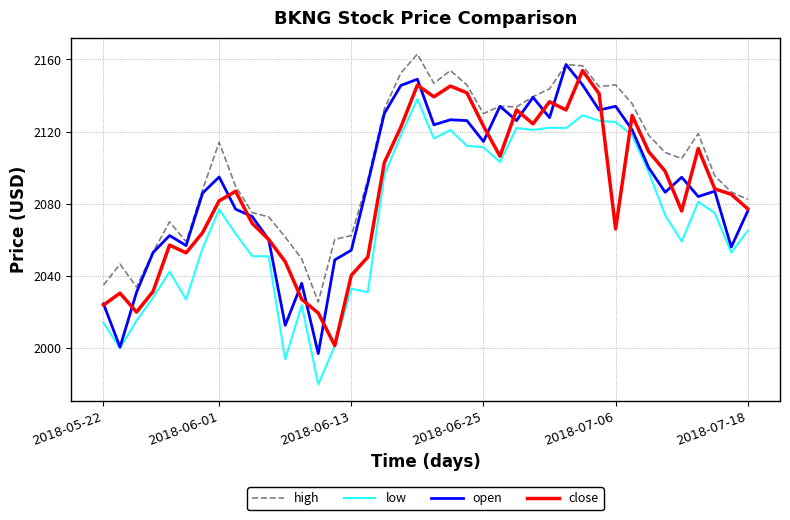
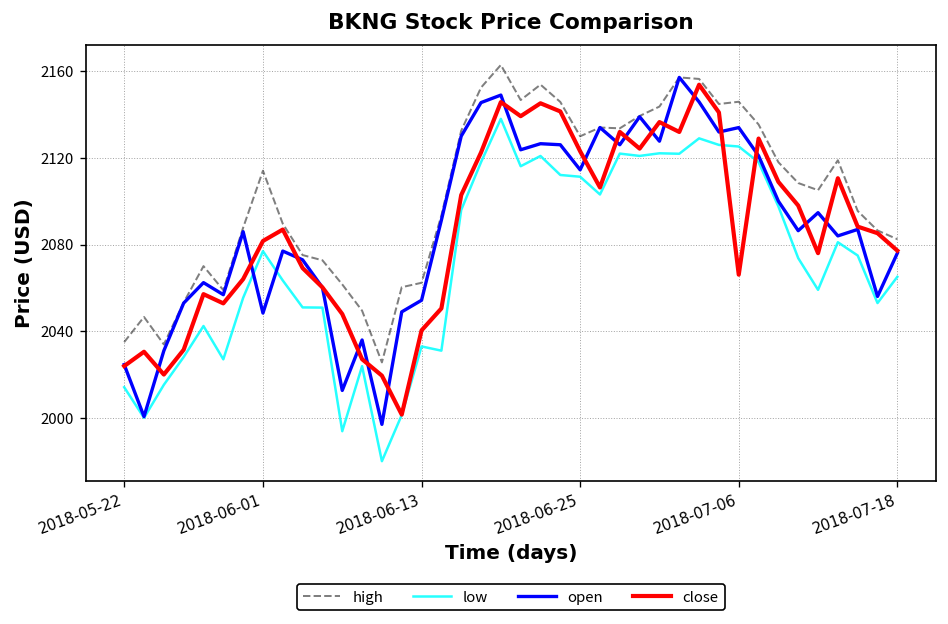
  {
    "high": {
      "2018-05-22": 2035,
      "2018-06-01": 2114,
      "2018-06-13": 2062,
      "2018-06-25": 2130,
      "2018-07-06": 2146,
      "2018-07-18": 2082
    },
    "low": {
      "2018-05-22": 2014,
      "2018-06-01": 2077,
      "2018-06-13": 2033,
      "2018-06-25": 2111,
      "2018-07-06": 2125,
      "2018-07-18": 2065
    },
    "open": {
-     "2018-06-01": 2095,
+     "2018-06-01": 2048,
      "2018-06-13": 2054,
      "2018-06-25": 2115,
      "2018-07-06": 2134
    },
    "close": {
      "2018-06-01": 2082,
      "2018-06-13": 2040,
      "2018-06-25": 2123,
      "2018-07-06": 2066
    }
  }
